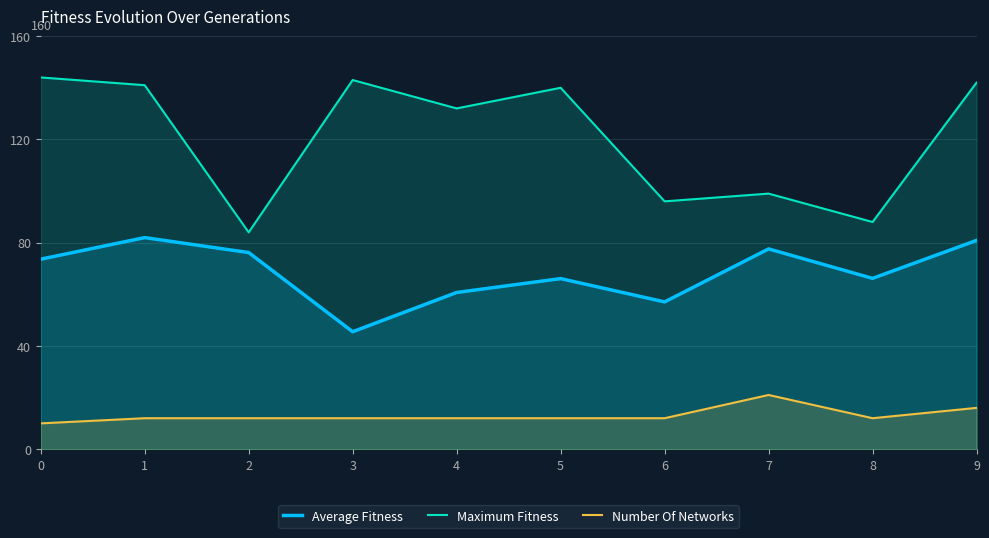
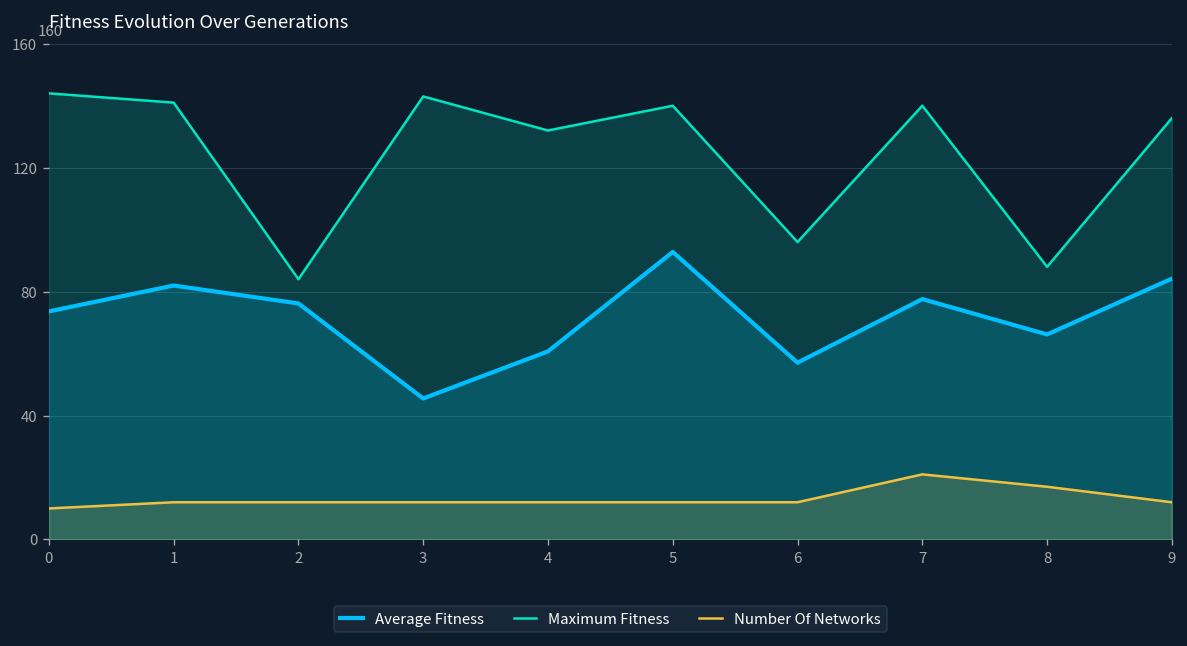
  {
    "Average Fitness": {
      "0": 74,
      "1": 82,
      "2": 76,
      "3": 46,
      "4": 61,
-     "5": 66,
+     "5": 93,
      "6": 57,
      "7": 78,
      "8": 66,
-     "9": 81
+     "9": 84
    },
    "Maximum Fitness": {
      "0": 144,
      "1": 141,
      "2": 84,
      "3": 143,
      "4": 132,
      "5": 140,
      "6": 96,
-     "7": 99,
+     "7": 140,
      "8": 88,
-     "9": 142
+     "9": 136
    },
    "Number Of Networks": {
      "0": 10,
      "1": 12,
      "2": 12,
      "3": 12,
      "4": 12,
      "5": 12,
      "6": 12,
      "7": 21,
-     "8": 12,
-     "9": 16
+     "8": 17,
+     "9": 12
    }
  }
